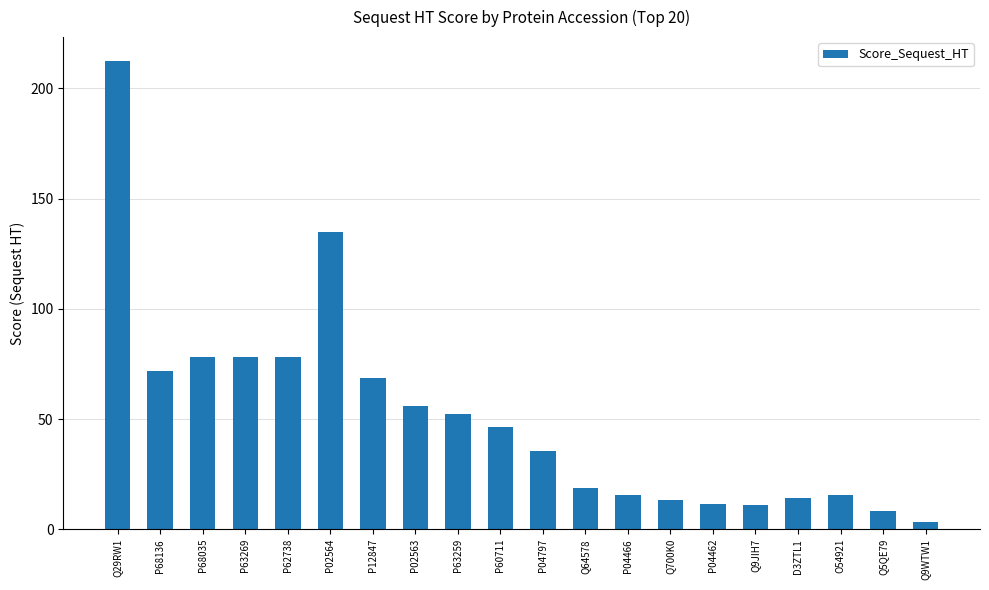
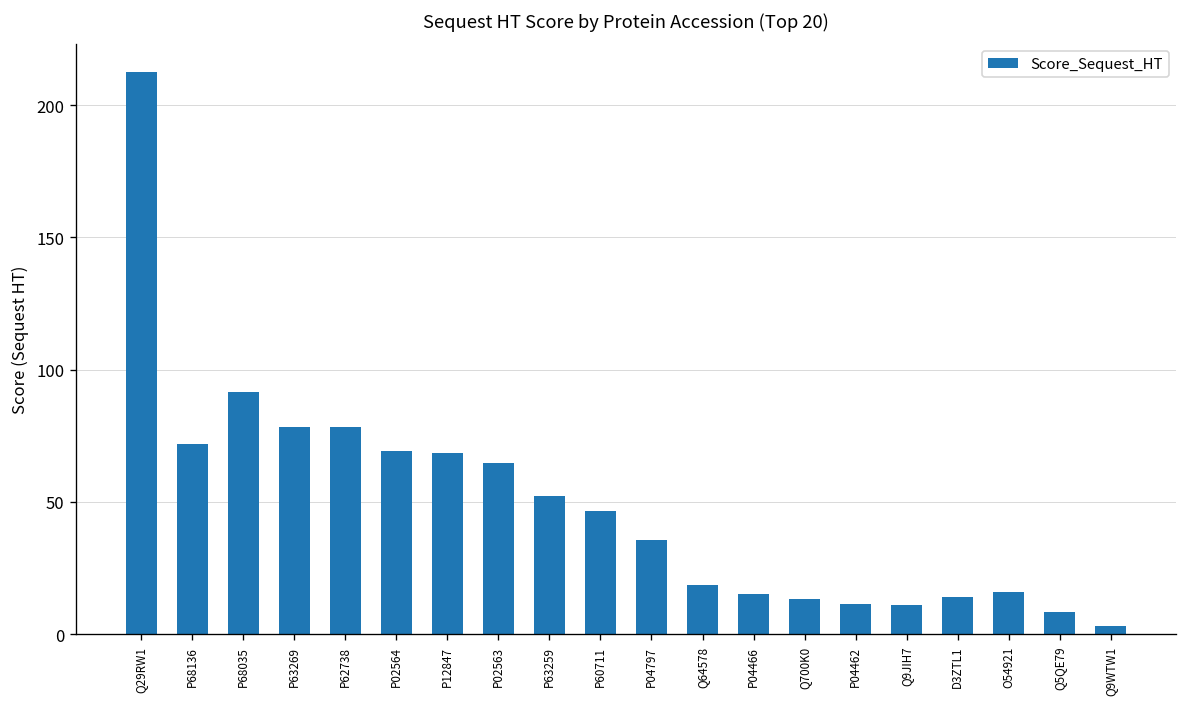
  {
    "Q29RW1": 213,
    "P68136": 72,
-   "P68035": 78,
+   "P68035": 92,
    "P63269": 78,
    "P62738": 78,
-   "P02564": 135,
+   "P02564": 69,
    "P12847": 69,
-   "P02563": 56,
+   "P02563": 65,
    "P63259": 52,
    "P60711": 47,
    "P04797": 35,
    "Q64578": 19,
    "P04466": 15,
    "Q700K0": 13,
    "P04462": 11,
    "Q9JIH7": 11,
    "D3ZTL1": 14,
    "O54921": 16,
    "Q5QE79": 8,
    "Q9WTW1": 3
  }
